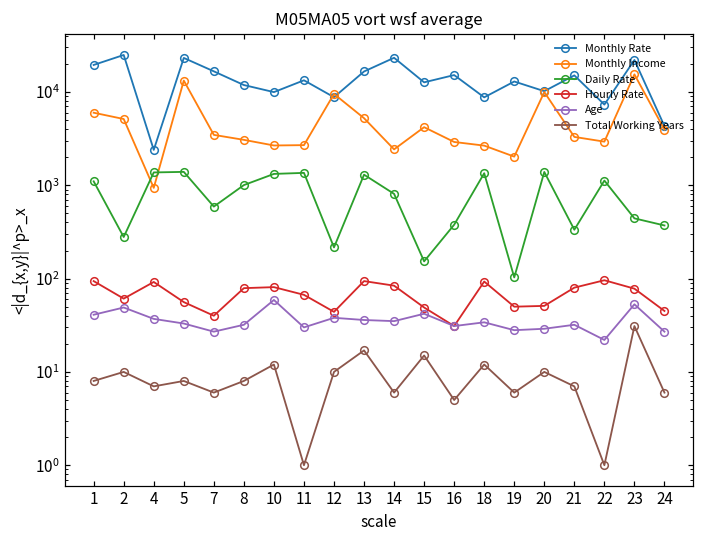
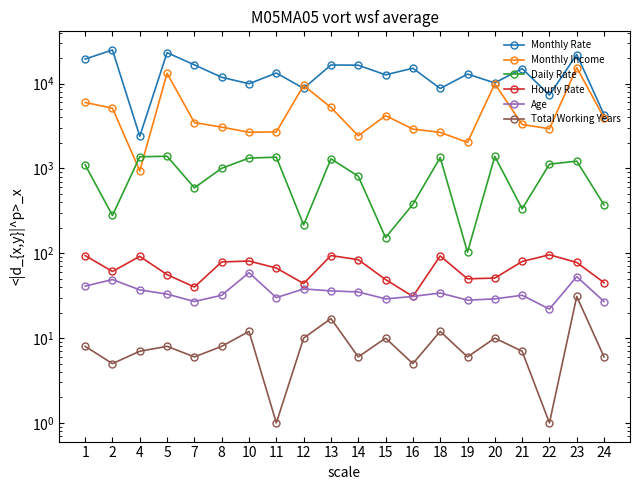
  {
    "Monthly Rate": {
      "1": 19000,
      "2": 25000,
      "4": 2400,
      "5": 23000,
      "7": 17000,
      "8": 12000,
      "10": 10000,
      "11": 13000,
      "12": 9000,
      "13": 17000,
-     "14": 23000,
+     "14": 16000,
      "15": 13000,
      "16": 15000,
      "18": 9000,
      "19": 13000,
      "21": 15000,
      "22": 7000,
      "23": 22000,
      "24": 4000
    },
    "Monthly Income": {
      "1": 6000,
      "2": 5000,
      "4": 900,
      "5": 13000,
      "7": 3500,
      "8": 3100,
      "10": 2700,
      "11": 2700,
      "12": 10000,
      "13": 5000,
      "14": 2400,
      "15": 4000,
      "16": 2900,
      "18": 2700,
      "19": 2000,
      "21": 3300,
      "22": 2900,
      "23": 15000,
      "24": 4000
    },
    "Daily Rate": {
      "1": 1100,
      "2": 280,
      "4": 1400,
      "5": 1400,
      "7": 600,
      "8": 1000,
      "10": 1300,
      "11": 1400,
      "12": 220,
      "13": 1300,
      "14": 800,
      "15": 150,
      "16": 400,
      "18": 1300,
      "19": 100,
      "20": 1400,
      "21": 330,
      "22": 1100,
-     "23": 400,
+     "23": 1200,
      "24": 400
    },
    "Hourly Rate": {
      "1": 90,
      "2": 60,
      "4": 90,
      "5": 60,
      "7": 40,
      "8": 80,
      "10": 80,
      "11": 70,
      "12": 40,
      "13": 90,
      "14": 80,
      "15": 50,
      "18": 90,
      "19": 50,
      "20": 50,
      "21": 80,
      "22": 100,
      "23": 80,
      "24": 50
    },
    "Age": {
      "1": 40,
      "2": 50,
      "4": 40,
      "5": 33,
      "7": 27,
      "8": 32,
      "10": 60,
      "11": 30,
      "12": 40,
      "13": 36,
      "14": 35,
-     "15": 40,
+     "15": 29,
      "18": 34,
      "19": 28,
      "20": 29,
      "21": 32,
      "22": 22,
      "23": 50,
      "24": 27
    },
    "Total Working Years": {
      "1": 8,
-     "2": 10,
+     "2": 5,
      "4": 7,
      "5": 8,
      "7": 6,
      "8": 8,
      "10": 12,
      "11": 1,
      "12": 10,
      "13": 17,
      "14": 6,
-     "15": 15,
+     "15": 10,
      "16": 5,
      "18": 12,
      "19": 6,
      "20": 10,
      "21": 7,
      "22": 1,
      "23": 31,
      "24": 6
    }
  }
